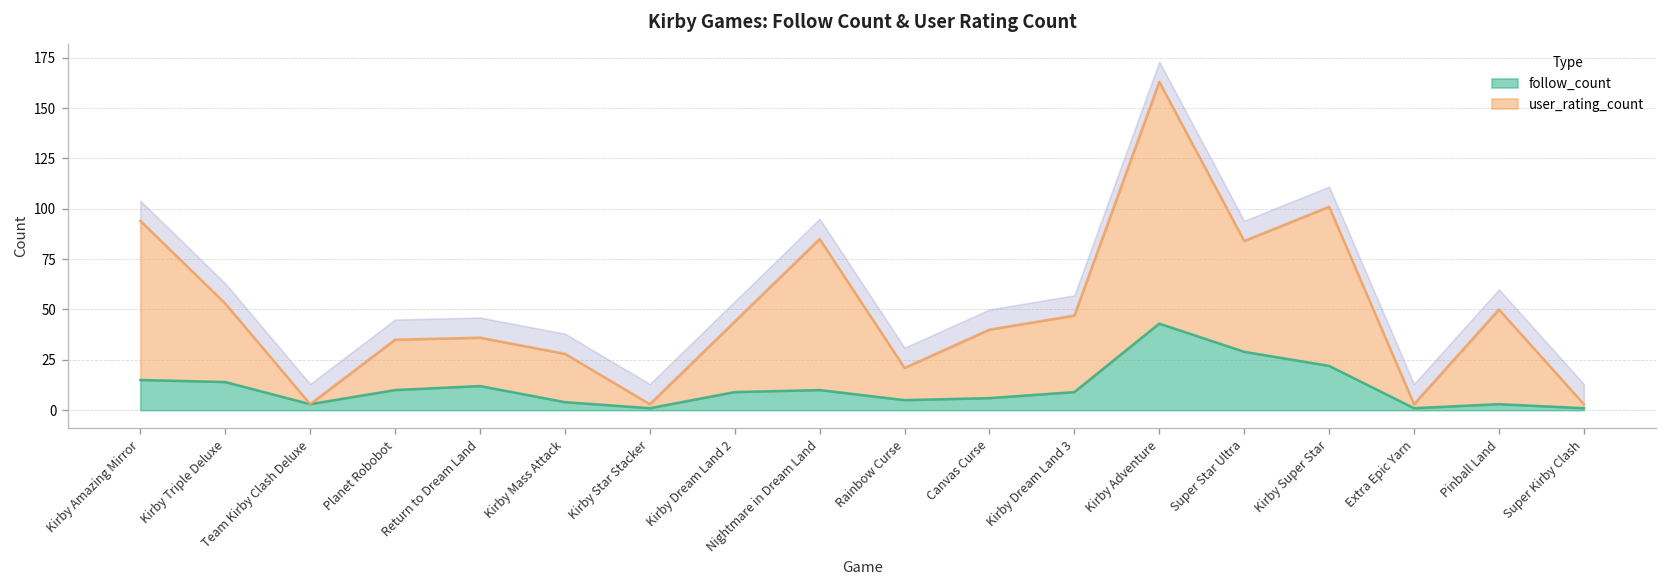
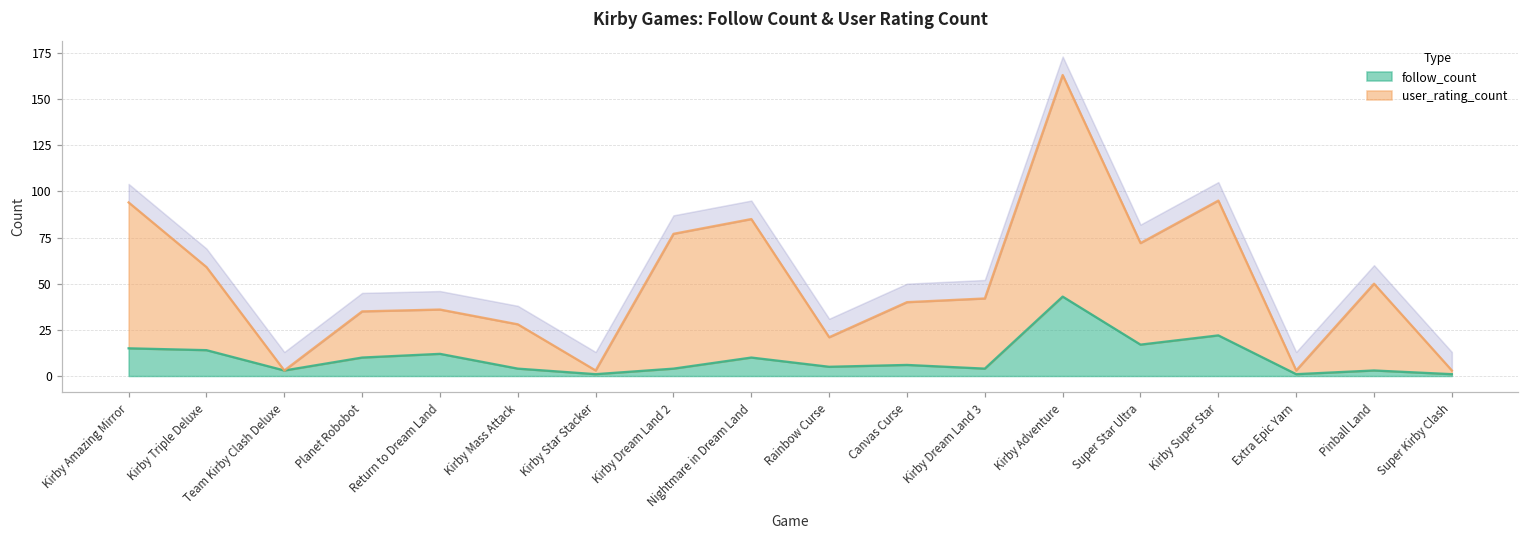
  {
    "follow_count": {
      "Kirby Amazing Mirror": 15,
      "Kirby Triple Deluxe": 14,
      "Planet Robobot": 10,
      "Return to Dream Land": 12,
      "Kirby Mass Attack": 4,
      "Kirby Star Stacker": 1,
-     "Kirby Dream Land 2": 9,
+     "Kirby Dream Land 2": 4,
      "Nightmare in Dream Land": 10,
      "Rainbow Curse": 5,
      "Canvas Curse": 6,
-     "Kirby Dream Land 3": 9,
+     "Kirby Dream Land 3": 4,
      "Kirby Adventure": 43,
-     "Super Star Ultra": 29,
+     "Super Star Ultra": 17,
      "Kirby Super Star": 22,
      "Extra Epic Yarn": 1,
      "Pinball Land": 3,
      "Super Kirby Clash": 1
    },
    "user_rating_count": {
      "Kirby Amazing Mirror": 79,
-     "Kirby Triple Deluxe": 39,
+     "Kirby Triple Deluxe": 45,
      "Planet Robobot": 25,
      "Return to Dream Land": 24,
      "Kirby Mass Attack": 24,
      "Kirby Star Stacker": 2,
-     "Kirby Dream Land 2": 35,
+     "Kirby Dream Land 2": 73,
      "Nightmare in Dream Land": 75,
      "Rainbow Curse": 16,
      "Canvas Curse": 34,
      "Kirby Dream Land 3": 38,
      "Kirby Adventure": 120,
      "Super Star Ultra": 55,
-     "Kirby Super Star": 79,
+     "Kirby Super Star": 73,
      "Extra Epic Yarn": 2,
      "Pinball Land": 47,
      "Super Kirby Clash": 2
    }
  }
